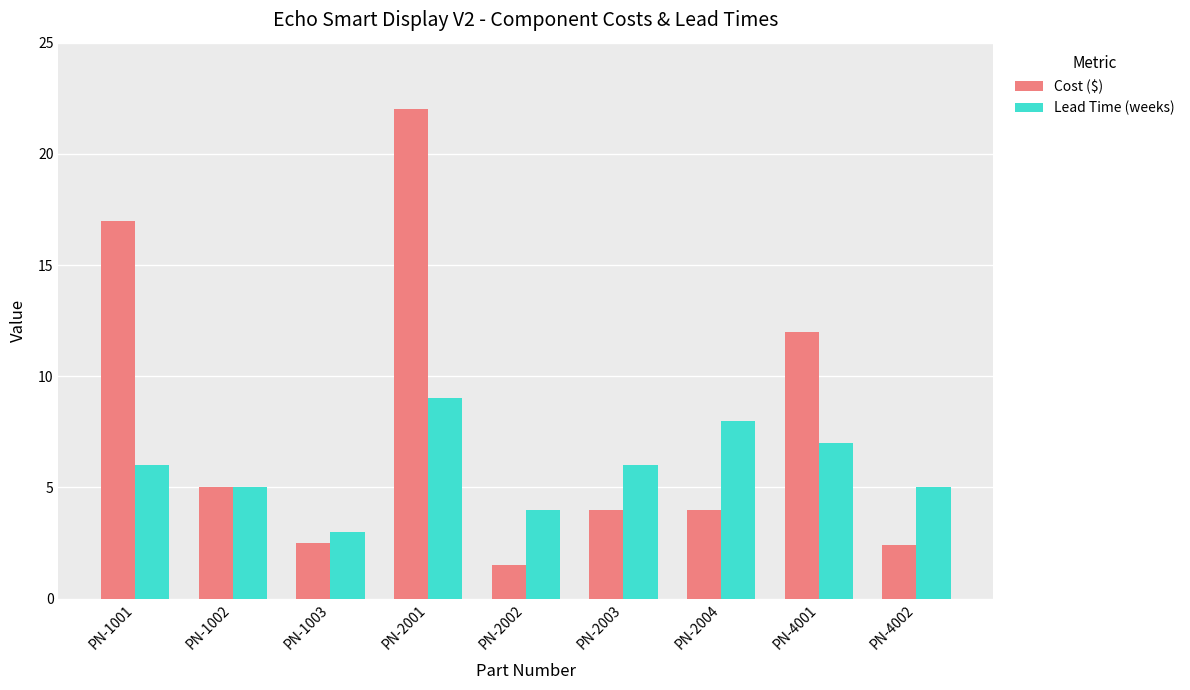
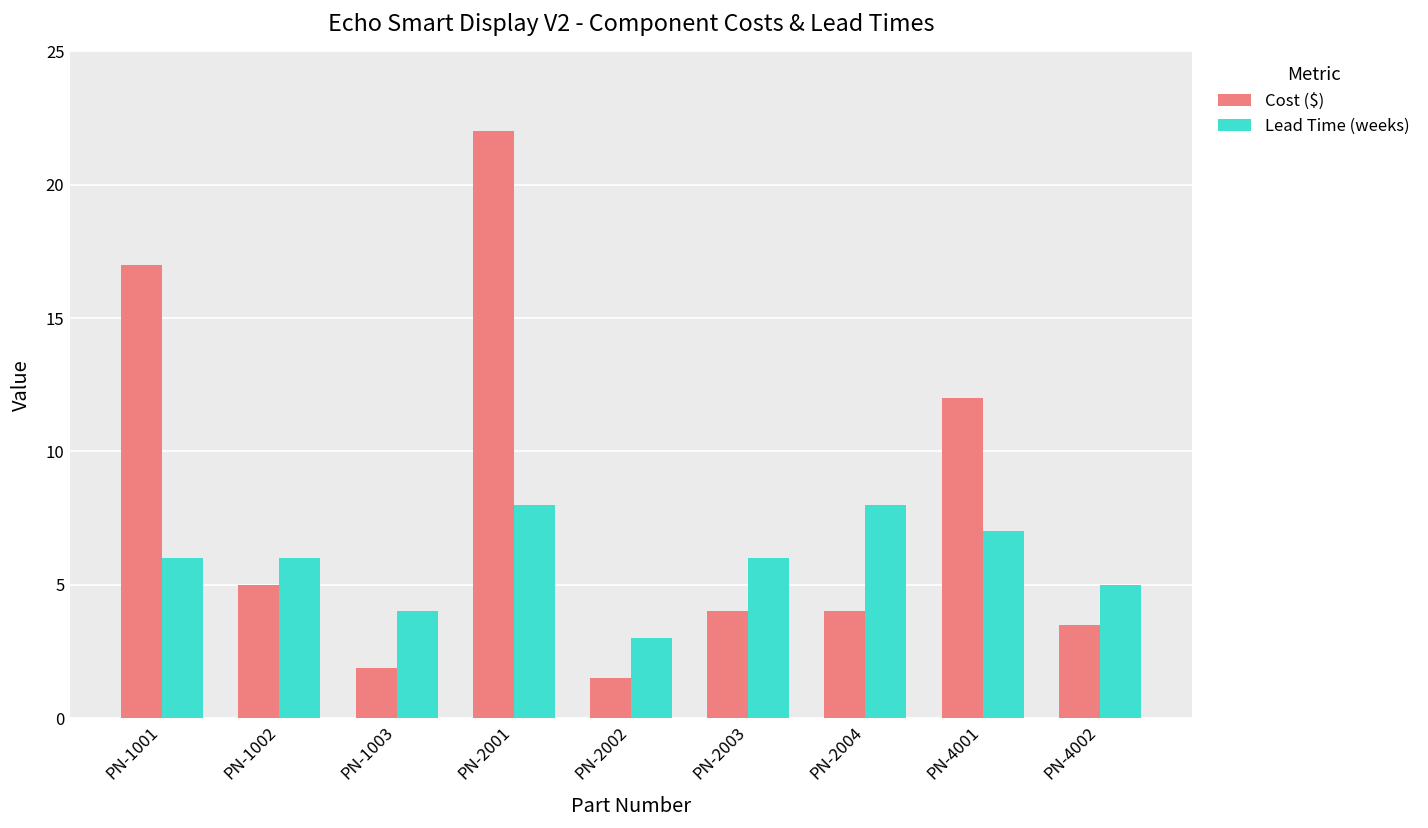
  {
    "Cost ($)": {
      "PN-1001": 17.0,
      "PN-1002": 5.0,
-     "PN-1003": 2.5,
+     "PN-1003": 1.9,
      "PN-2001": 22.0,
      "PN-2002": 1.5,
      "PN-2003": 4.0,
      "PN-2004": 4.0,
      "PN-4001": 12.0,
-     "PN-4002": 2.4
+     "PN-4002": 3.5
    },
    "Lead Time (weeks)": {
      "PN-1001": 6,
-     "PN-1002": 5,
-     "PN-1003": 3,
-     "PN-2001": 9,
-     "PN-2002": 4,
+     "PN-1002": 6,
+     "PN-1003": 4,
+     "PN-2001": 8,
+     "PN-2002": 3,
      "PN-2003": 6,
      "PN-2004": 8,
      "PN-4001": 7,
      "PN-4002": 5
    }
  }
